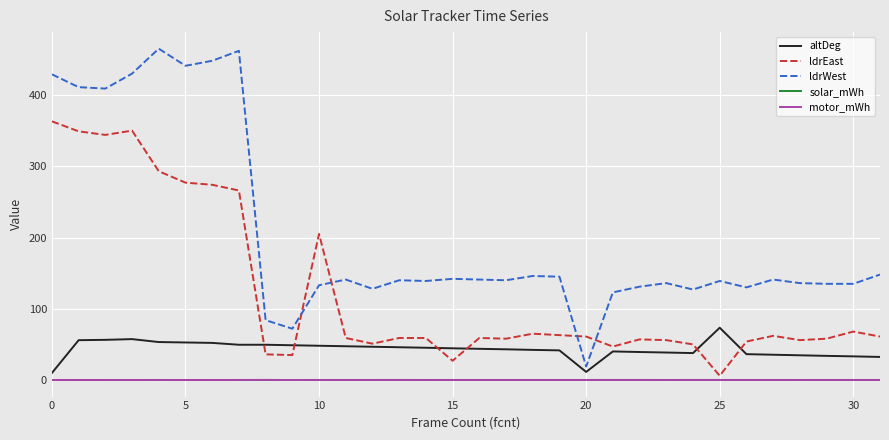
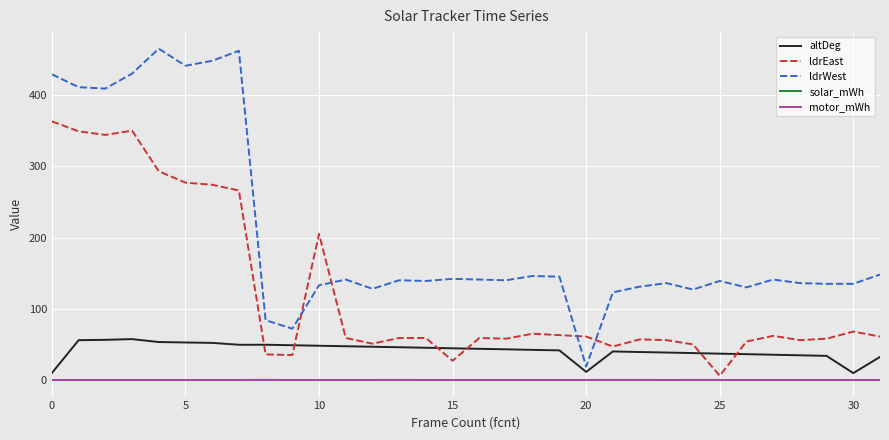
  {
    "altDeg": {
      "0": 10,
      "5": 50,
      "10": 50,
      "15": 40,
      "20": 10,
-     "25": 70,
-     "30": 30
+     "25": 40,
+     "30": 10
    },
    "ldrEast": {
      "0": 360,
      "5": 280,
      "10": 210,
      "15": 30,
      "20": 60,
      "25": 10,
      "30": 70
    },
    "ldrWest": {
      "0": 430,
      "5": 440,
      "10": 130,
      "15": 140,
      "20": 20,
      "25": 140,
      "30": 140
    },
    "motor_mWh": {
      "0": 0,
      "5": 0,
      "10": 0,
      "15": 0,
      "20": 0,
      "25": 0,
      "30": 0
    }
  }
